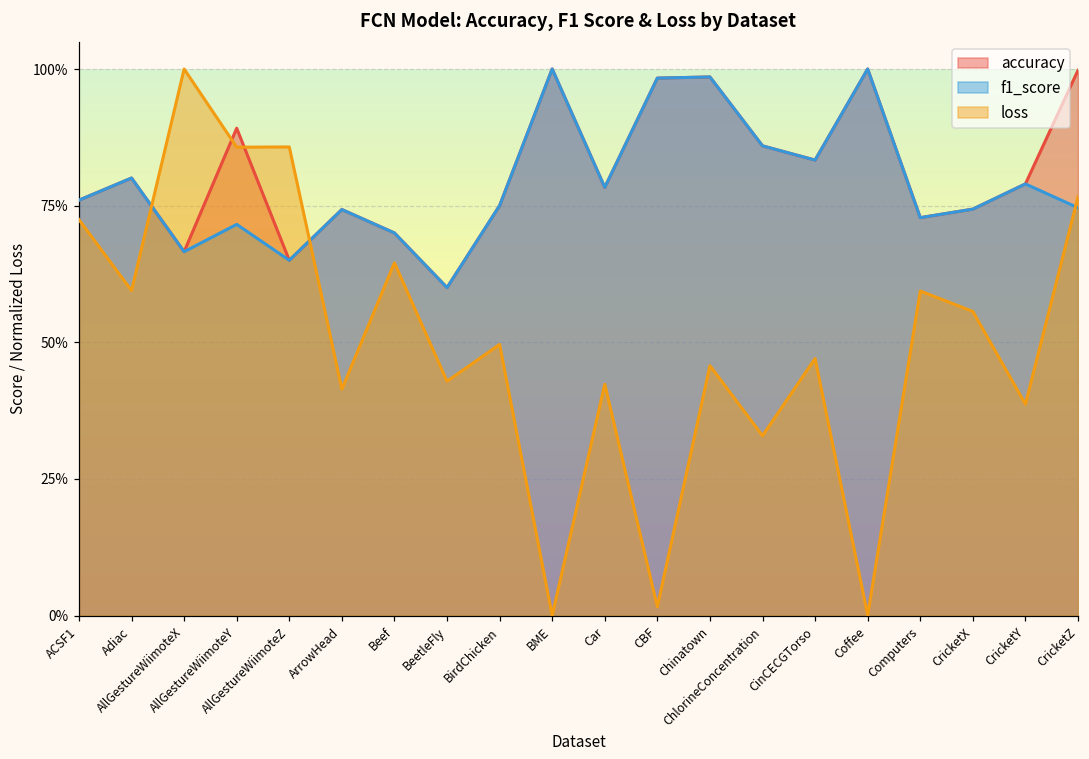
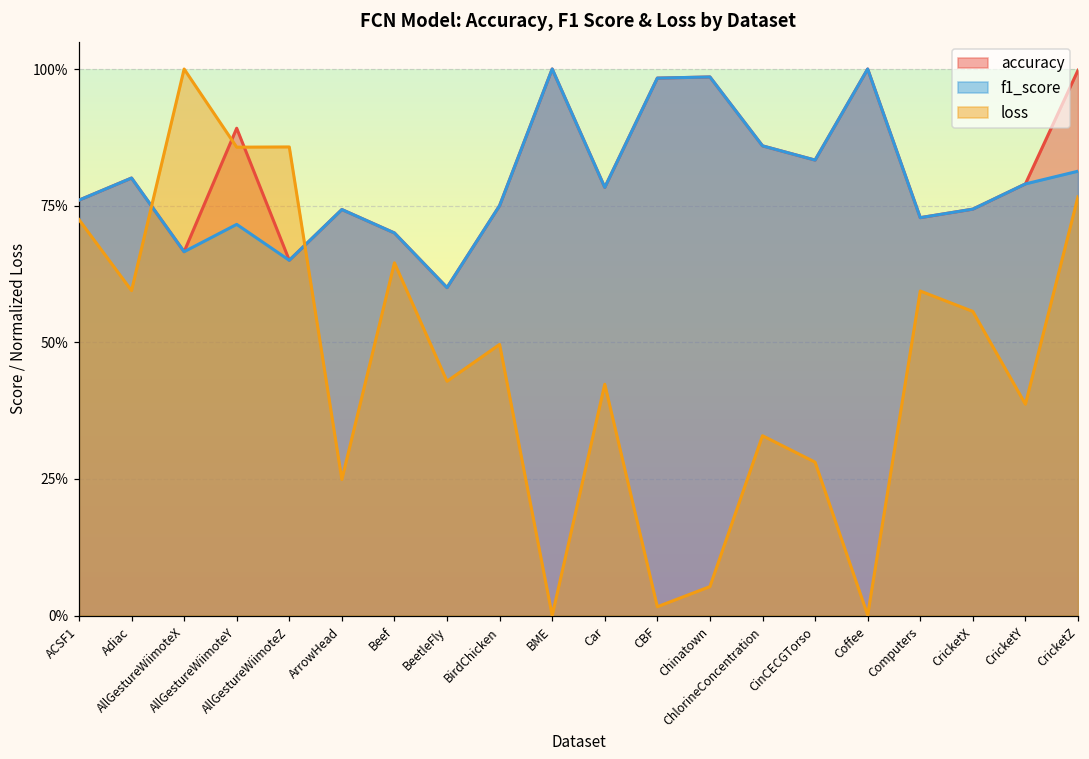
  {
    "accuracy": {
      "AllGestureWiimoteY": "89%",
      "CricketZ": "100%"
    },
    "f1_score": {
      "AllGestureWiimoteY": "72%",
-     "CricketZ": "75%"
+     "CricketZ": "81%"
    },
    "loss": {
      "ACSF1": "72%",
      "Adiac": "59%",
      "AllGestureWiimoteX": "100%",
      "AllGestureWiimoteY": "86%",
      "AllGestureWiimoteZ": "86%",
-     "ArrowHead": "41%",
+     "ArrowHead": "25%",
      "Beef": "65%",
      "BeetleFly": "43%",
      "BirdChicken": "50%",
      "BME": "0%",
      "Car": "42%",
      "CBF": "2%",
-     "Chinatown": "46%",
+     "Chinatown": "5%",
      "ChlorineConcentration": "33%",
-     "CinCECGTorso": "47%",
+     "CinCECGTorso": "28%",
      "Coffee": "0%",
      "Computers": "59%",
      "CricketX": "56%",
      "CricketY": "39%",
      "CricketZ": "77%"
    }
  }
